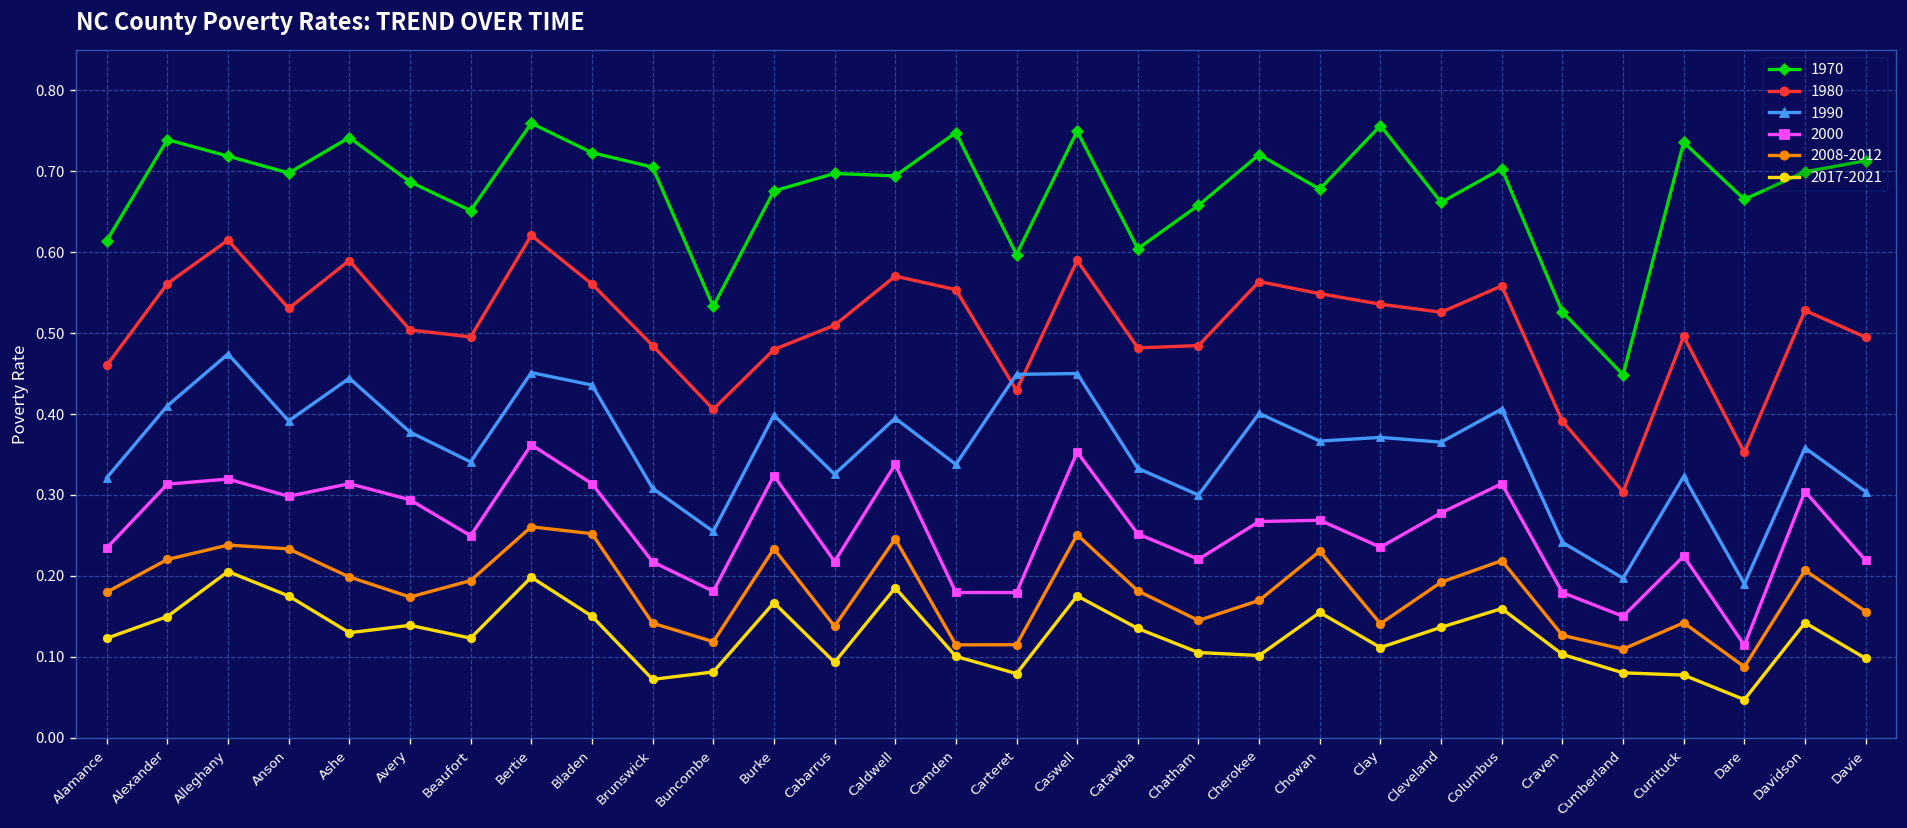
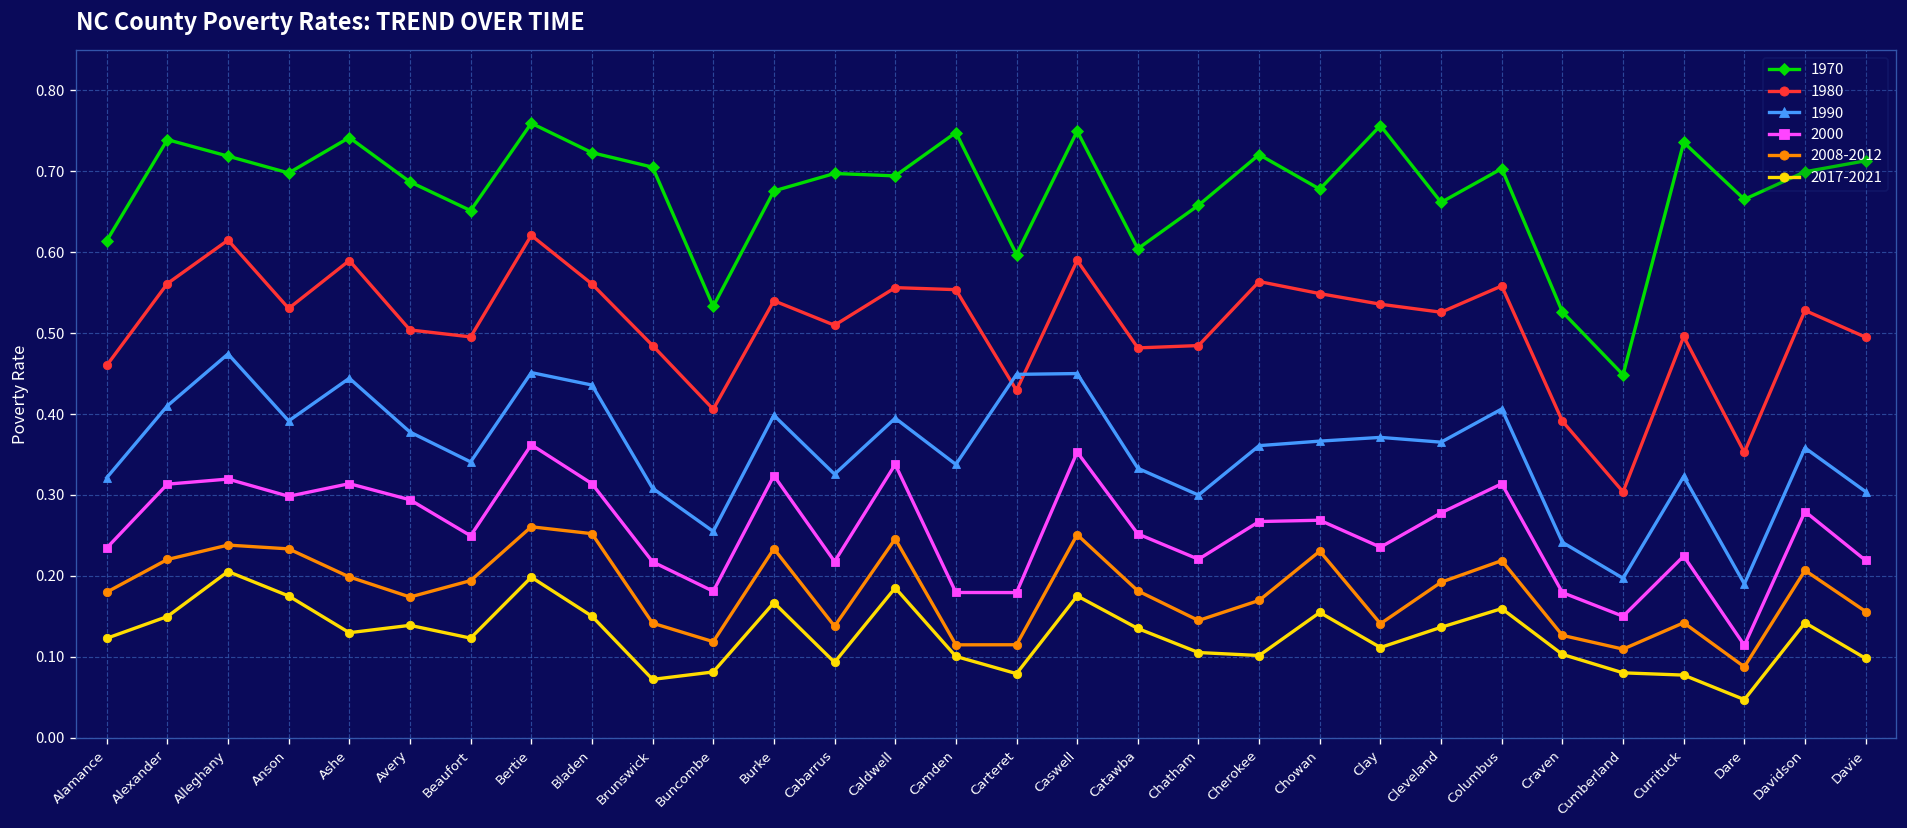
  {
    "1970": {
      "Alamance": 0.61,
      "Alexander": 0.74,
      "Alleghany": 0.72,
      "Anson": 0.70,
      "Ashe": 0.74,
      "Avery": 0.69,
      "Beaufort": 0.65,
      "Bertie": 0.76,
      "Bladen": 0.72,
      "Brunswick": 0.71,
      "Buncombe": 0.53,
      "Burke": 0.68,
      "Cabarrus": 0.70,
      "Caldwell": 0.69,
      "Camden": 0.75,
      "Carteret": 0.60,
      "Caswell": 0.75,
      "Catawba": 0.60,
      "Chatham": 0.66,
      "Cherokee": 0.72,
      "Chowan": 0.68,
      "Clay": 0.76,
      "Cleveland": 0.66,
      "Columbus": 0.70,
      "Craven": 0.53,
      "Cumberland": 0.45,
      "Currituck": 0.74,
      "Dare": 0.67
    },
    "1980": {
      "Alamance": 0.46,
      "Alexander": 0.56,
      "Alleghany": 0.62,
      "Anson": 0.53,
      "Ashe": 0.59,
      "Avery": 0.50,
      "Beaufort": 0.50,
      "Bertie": 0.62,
      "Bladen": 0.56,
      "Brunswick": 0.48,
      "Buncombe": 0.41,
-     "Burke": 0.48,
+     "Burke": 0.54,
      "Cabarrus": 0.51,
-     "Caldwell": 0.57,
+     "Caldwell": 0.56,
      "Camden": 0.55,
      "Carteret": 0.43,
      "Caswell": 0.59,
      "Catawba": 0.48,
      "Chatham": 0.48,
      "Cherokee": 0.56,
      "Chowan": 0.55,
      "Clay": 0.54,
      "Cleveland": 0.53,
      "Columbus": 0.56,
      "Craven": 0.39,
      "Cumberland": 0.30,
      "Currituck": 0.50,
      "Dare": 0.35,
      "Davidson": 0.53,
      "Davie": 0.50
    },
    "1990": {
      "Alamance": 0.32,
      "Alexander": 0.41,
      "Alleghany": 0.47,
      "Anson": 0.39,
      "Ashe": 0.44,
      "Avery": 0.38,
      "Beaufort": 0.34,
      "Bertie": 0.45,
      "Bladen": 0.44,
      "Brunswick": 0.31,
      "Buncombe": 0.26,
      "Burke": 0.40,
      "Cabarrus": 0.33,
      "Caldwell": 0.39,
      "Camden": 0.34,
      "Carteret": 0.45,
      "Caswell": 0.45,
      "Catawba": 0.33,
      "Chatham": 0.30,
-     "Cherokee": 0.40,
+     "Cherokee": 0.36,
      "Chowan": 0.37,
      "Clay": 0.37,
      "Cleveland": 0.37,
      "Columbus": 0.41,
      "Craven": 0.24,
      "Cumberland": 0.20,
      "Currituck": 0.32,
      "Dare": 0.19,
      "Davidson": 0.36,
      "Davie": 0.30
    },
    "2000": {
      "Alamance": 0.23,
      "Alexander": 0.31,
      "Alleghany": 0.32,
      "Anson": 0.30,
      "Ashe": 0.31,
      "Avery": 0.29,
      "Beaufort": 0.25,
      "Bertie": 0.36,
      "Bladen": 0.31,
      "Brunswick": 0.22,
      "Buncombe": 0.18,
      "Burke": 0.32,
      "Cabarrus": 0.22,
      "Caldwell": 0.34,
      "Camden": 0.18,
      "Carteret": 0.18,
      "Caswell": 0.35,
      "Catawba": 0.25,
      "Chatham": 0.22,
      "Cherokee": 0.27,
      "Chowan": 0.27,
      "Clay": 0.24,
      "Cleveland": 0.28,
      "Columbus": 0.31,
      "Craven": 0.18,
      "Cumberland": 0.15,
      "Currituck": 0.22,
      "Dare": 0.11,
-     "Davidson": 0.30,
+     "Davidson": 0.28,
      "Davie": 0.22
    },
    "2008-2012": {
      "Alamance": 0.18,
      "Alexander": 0.22,
      "Alleghany": 0.24,
      "Anson": 0.23,
      "Ashe": 0.20,
      "Avery": 0.17,
      "Beaufort": 0.19,
      "Bertie": 0.26,
      "Bladen": 0.25,
      "Brunswick": 0.14,
      "Buncombe": 0.12,
      "Burke": 0.23,
      "Cabarrus": 0.14,
      "Caldwell": 0.25,
      "Camden": 0.11,
      "Carteret": 0.11,
      "Caswell": 0.25,
      "Catawba": 0.18,
      "Chatham": 0.14,
      "Cherokee": 0.17,
      "Chowan": 0.23,
      "Clay": 0.14,
      "Cleveland": 0.19,
      "Columbus": 0.22,
      "Craven": 0.13,
      "Cumberland": 0.11,
      "Currituck": 0.14,
      "Dare": 0.09,
      "Davidson": 0.21,
      "Davie": 0.16
    },
    "2017-2021": {
      "Alamance": 0.12,
      "Alexander": 0.15,
      "Alleghany": 0.21,
      "Anson": 0.18,
      "Ashe": 0.13,
      "Avery": 0.14,
      "Beaufort": 0.12,
      "Bertie": 0.20,
      "Bladen": 0.15,
      "Brunswick": 0.07,
      "Buncombe": 0.08,
      "Burke": 0.17,
      "Cabarrus": 0.09,
      "Caldwell": 0.19,
      "Camden": 0.10,
      "Carteret": 0.08,
      "Caswell": 0.18,
      "Catawba": 0.14,
      "Chatham": 0.11,
      "Cherokee": 0.10,
      "Chowan": 0.15,
      "Clay": 0.11,
      "Cleveland": 0.14,
      "Columbus": 0.16,
      "Craven": 0.10,
      "Cumberland": 0.08,
      "Currituck": 0.08,
      "Dare": 0.05,
      "Davidson": 0.14,
      "Davie": 0.10
    }
  }
